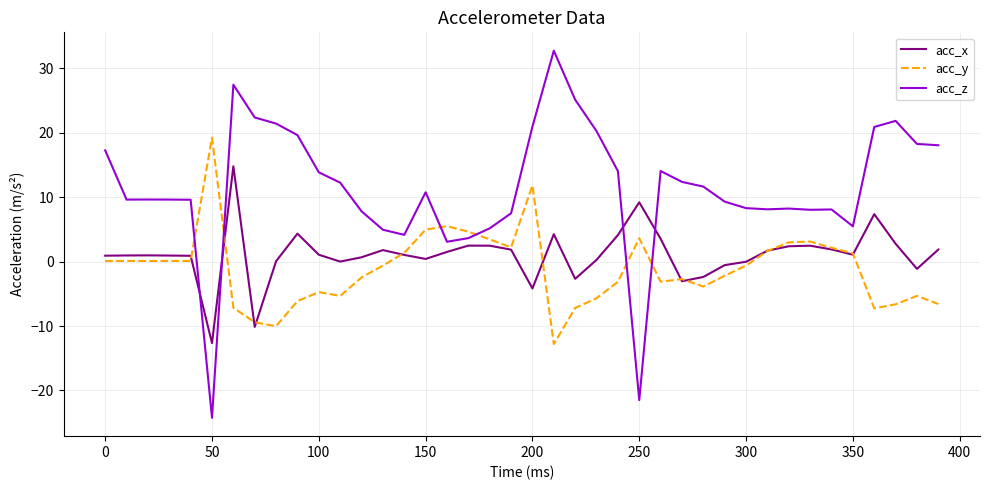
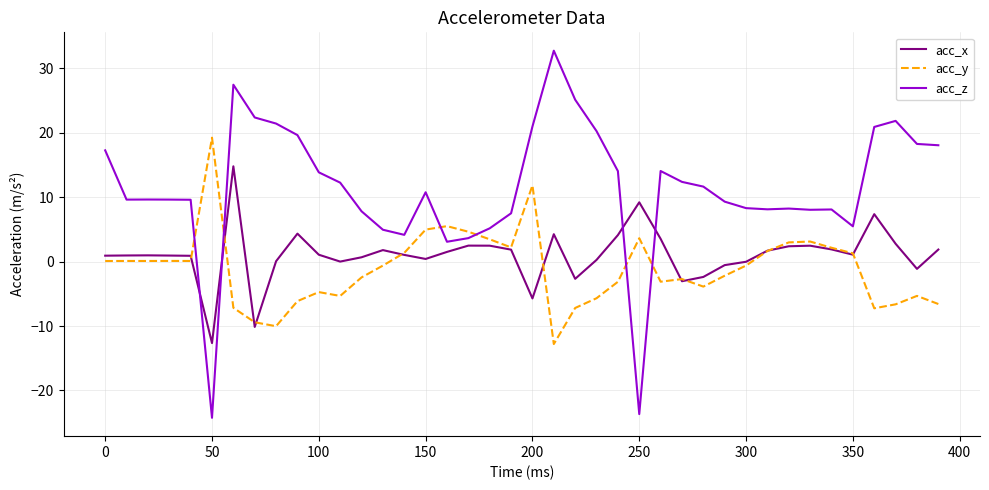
  {
    "acc_x": {
      "0": 1,
      "50": -13,
      "100": 1,
      "150": 0,
-     "200": -4,
+     "200": -6,
      "250": 9,
      "300": 0
    },
    "acc_y": {
      "0": 0,
      "50": 19,
      "100": -5,
      "150": 5,
      "200": 12,
      "250": 4,
      "300": -1
    },
    "acc_z": {
      "0": 17,
      "50": -24,
      "100": 14,
      "150": 11,
      "200": 21,
-     "250": -21,
+     "250": -24,
      "300": 8,
      "350": 5
    }
  }
